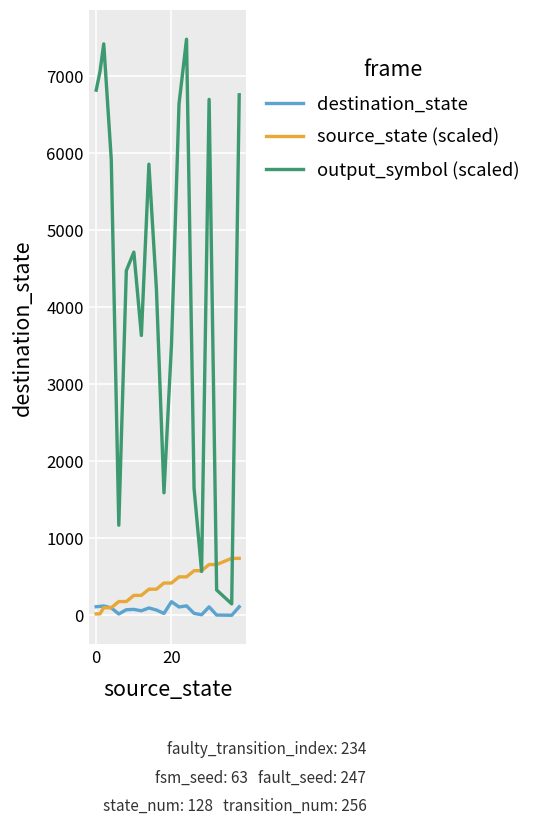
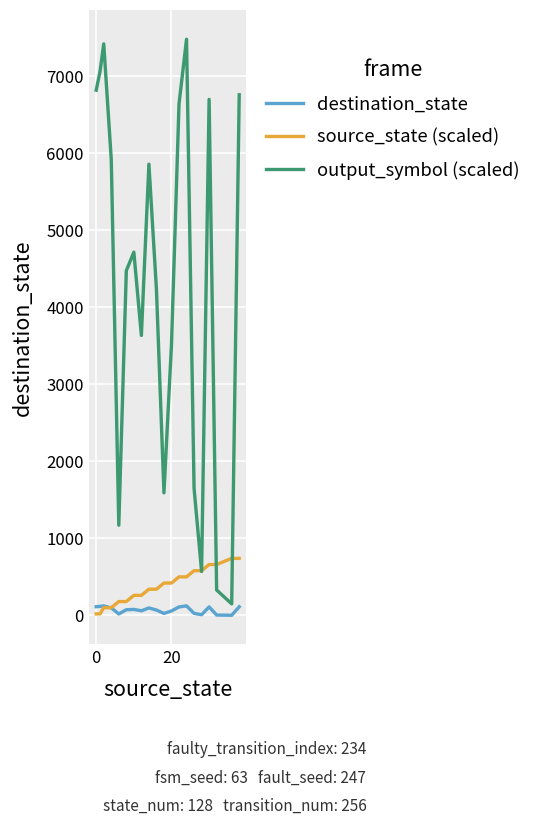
  {
    "destination_state": {
      "0": 100,
-     "20": 200
+     "20": 100
    },
    "source_state (scaled)": {
      "0": 0,
      "20": 400
    },
    "output_symbol (scaled)": {
      "0": 6800,
      "20": 3500
    }
  }
